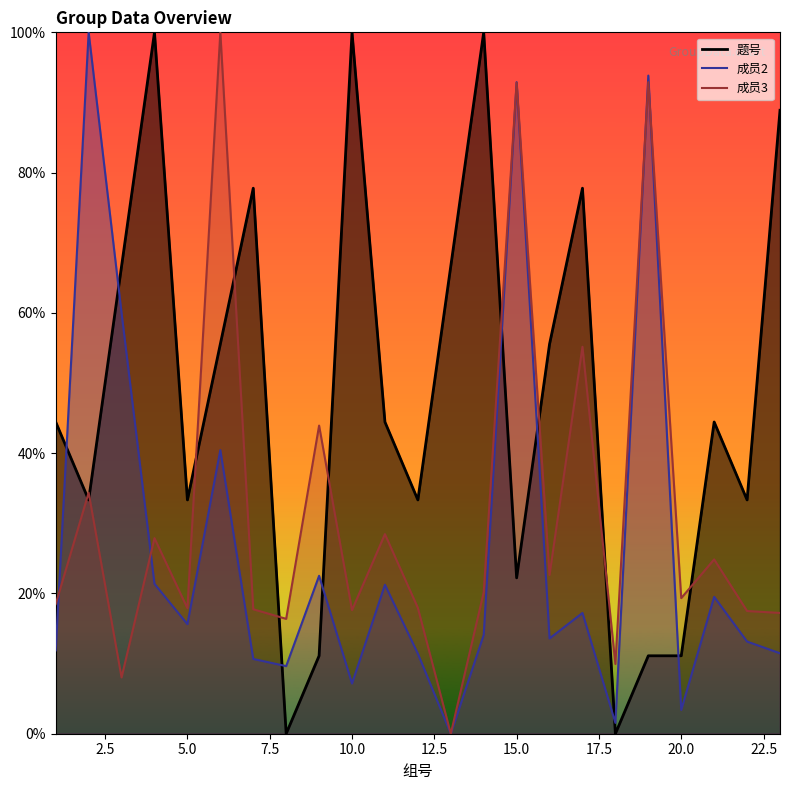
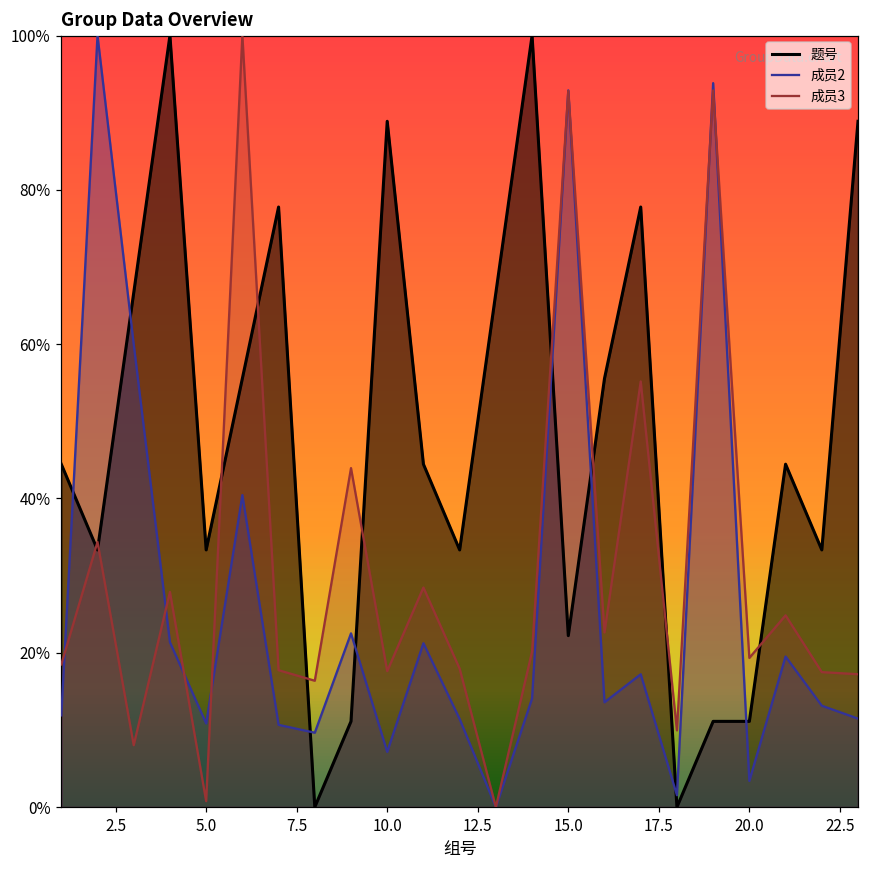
  {
    "题号": {
      "5.0": "33%",
-     "10.0": "100%",
+     "10.0": "89%",
      "15.0": "22%",
      "20.0": "11%"
    },
    "成员2": {
-     "5.0": "16%",
+     "5.0": "11%",
      "10.0": "7%",
      "20.0": "3%"
    },
    "成员3": {
-     "5.0": "18%",
+     "5.0": "1%",
      "10.0": "18%",
      "20.0": "19%"
    }
  }
